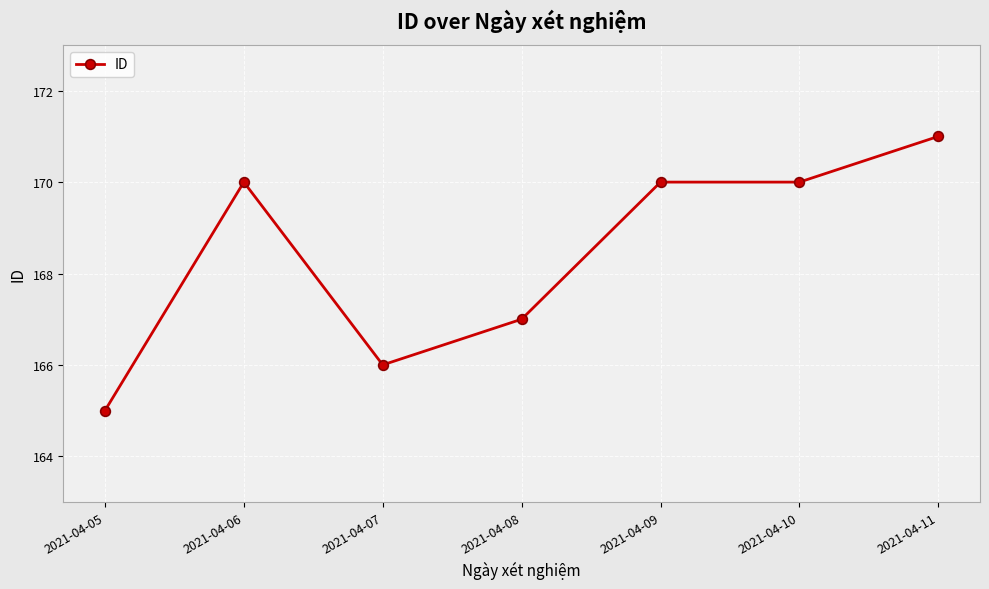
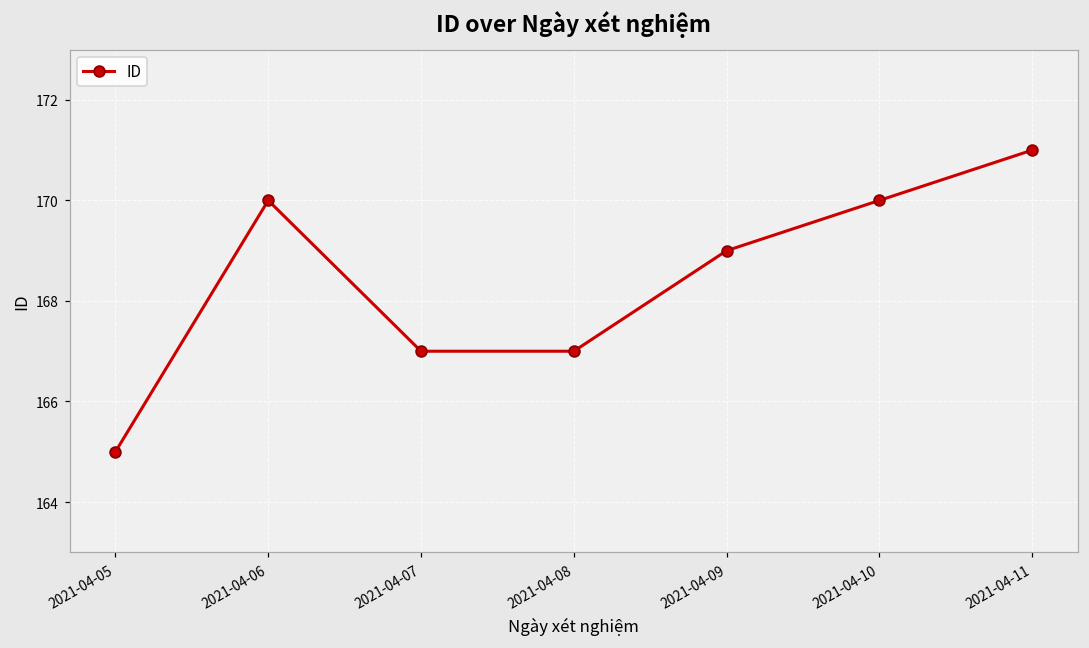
  {
    "2021-04-05": 165,
    "2021-04-06": 170,
-   "2021-04-07": 166,
+   "2021-04-07": 167,
    "2021-04-08": 167,
-   "2021-04-09": 170,
+   "2021-04-09": 169,
    "2021-04-10": 170,
    "2021-04-11": 171
  }
